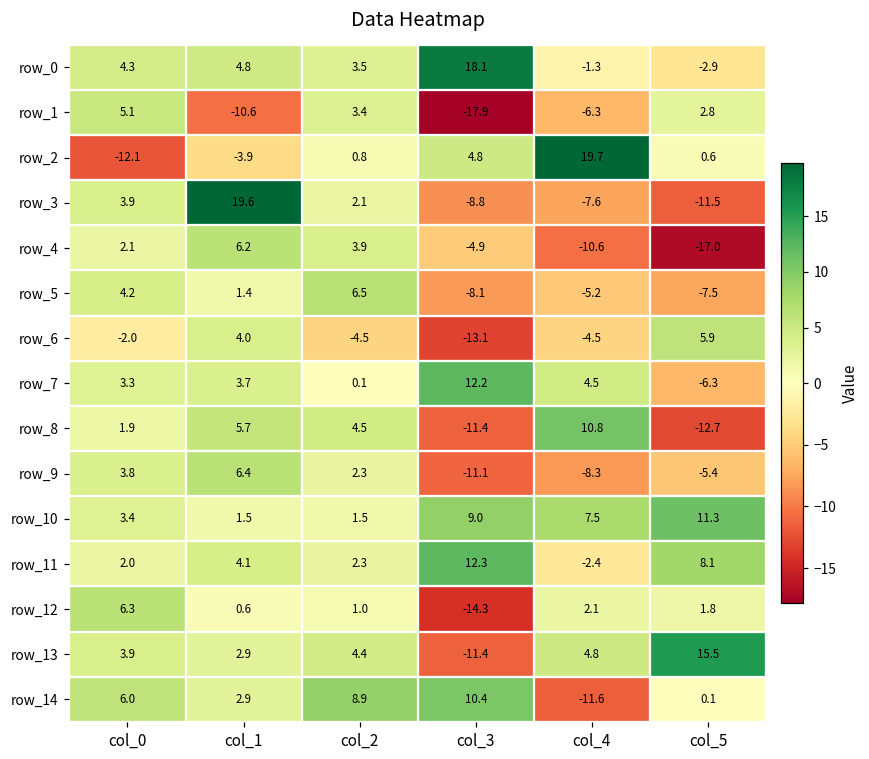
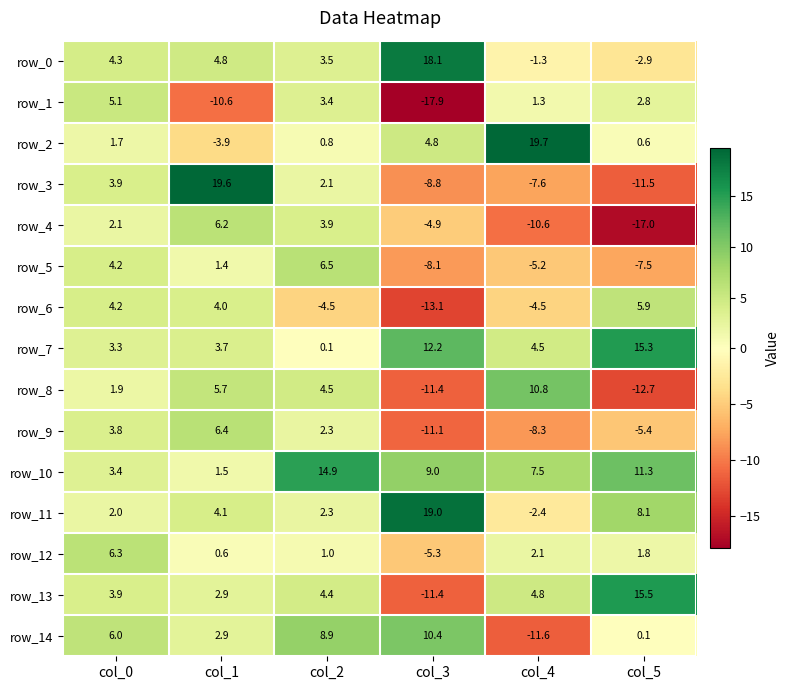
  {
    "row_0": {
      "col_0": 4.3,
      "col_1": 4.8,
      "col_2": 3.5,
      "col_3": 18.1,
      "col_4": -1.3,
      "col_5": -2.9
    },
    "row_1": {
      "col_0": 5.1,
      "col_1": -10.6,
      "col_2": 3.4,
      "col_3": -17.9,
-     "col_4": -6.3,
+     "col_4": 1.3,
      "col_5": 2.8
    },
    "row_2": {
-     "col_0": -12.1,
+     "col_0": 1.7,
      "col_1": -3.9,
      "col_2": 0.8,
      "col_3": 4.8,
      "col_4": 19.7,
      "col_5": 0.6
    },
    "row_3": {
      "col_0": 3.9,
      "col_1": 19.6,
      "col_2": 2.1,
      "col_3": -8.8,
      "col_4": -7.6,
      "col_5": -11.5
    },
    "row_4": {
      "col_0": 2.1,
      "col_1": 6.2,
      "col_2": 3.9,
      "col_3": -4.9,
      "col_4": -10.6,
      "col_5": -17.0
    },
    "row_5": {
      "col_0": 4.2,
      "col_1": 1.4,
      "col_2": 6.5,
      "col_3": -8.1,
      "col_4": -5.2,
      "col_5": -7.5
    },
    "row_6": {
-     "col_0": -2.0,
+     "col_0": 4.2,
      "col_1": 4.0,
      "col_2": -4.5,
      "col_3": -13.1,
      "col_4": -4.5,
      "col_5": 5.9
    },
    "row_7": {
      "col_0": 3.3,
      "col_1": 3.7,
      "col_2": 0.1,
      "col_3": 12.2,
      "col_4": 4.5,
-     "col_5": -6.3
+     "col_5": 15.3
    },
    "row_8": {
      "col_0": 1.9,
      "col_1": 5.7,
      "col_2": 4.5,
      "col_3": -11.4,
      "col_4": 10.8,
      "col_5": -12.7
    },
    "row_9": {
      "col_0": 3.8,
      "col_1": 6.4,
      "col_2": 2.3,
      "col_3": -11.1,
      "col_4": -8.3,
      "col_5": -5.4
    },
    "row_10": {
      "col_0": 3.4,
      "col_1": 1.5,
-     "col_2": 1.5,
+     "col_2": 14.9,
      "col_3": 9.0,
      "col_4": 7.5,
      "col_5": 11.3
    },
    "row_11": {
      "col_0": 2.0,
      "col_1": 4.1,
      "col_2": 2.3,
-     "col_3": 12.3,
+     "col_3": 19.0,
      "col_4": -2.4,
      "col_5": 8.1
    },
    "row_12": {
      "col_0": 6.3,
      "col_1": 0.6,
      "col_2": 1.0,
-     "col_3": -14.3,
+     "col_3": -5.3,
      "col_4": 2.1,
      "col_5": 1.8
    },
    "row_13": {
      "col_0": 3.9,
      "col_1": 2.9,
      "col_2": 4.4,
      "col_3": -11.4,
      "col_4": 4.8,
      "col_5": 15.5
    },
    "row_14": {
      "col_0": 6.0,
      "col_1": 2.9,
      "col_2": 8.9,
      "col_3": 10.4,
      "col_4": -11.6,
      "col_5": 0.1
    }
  }
